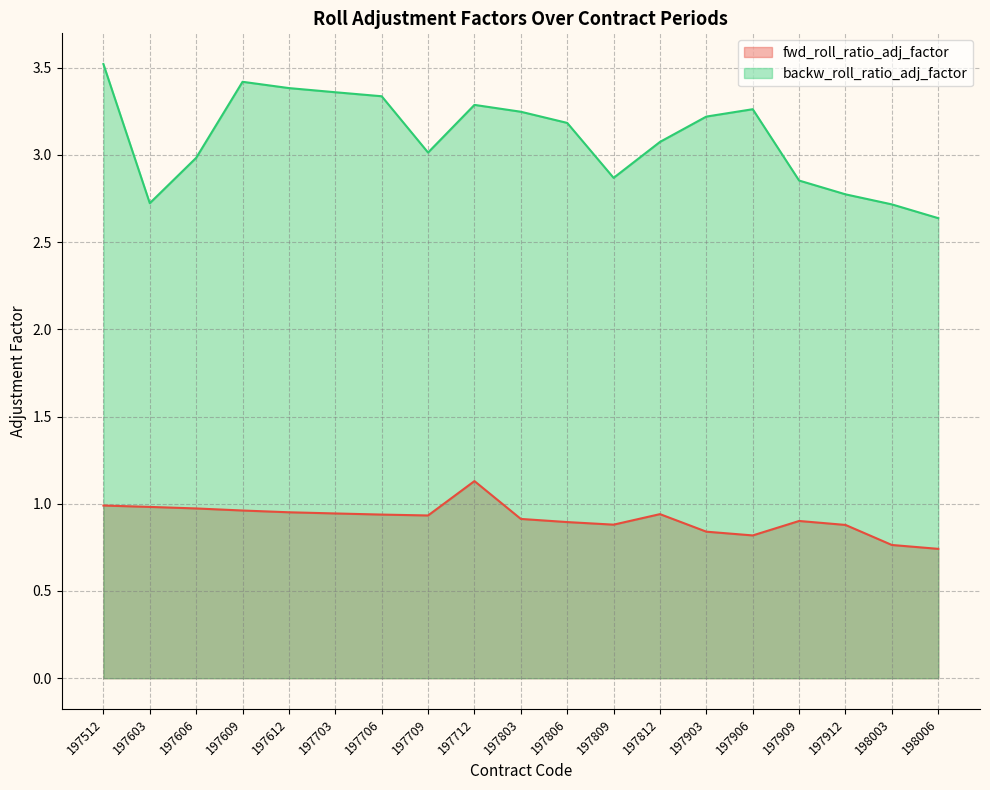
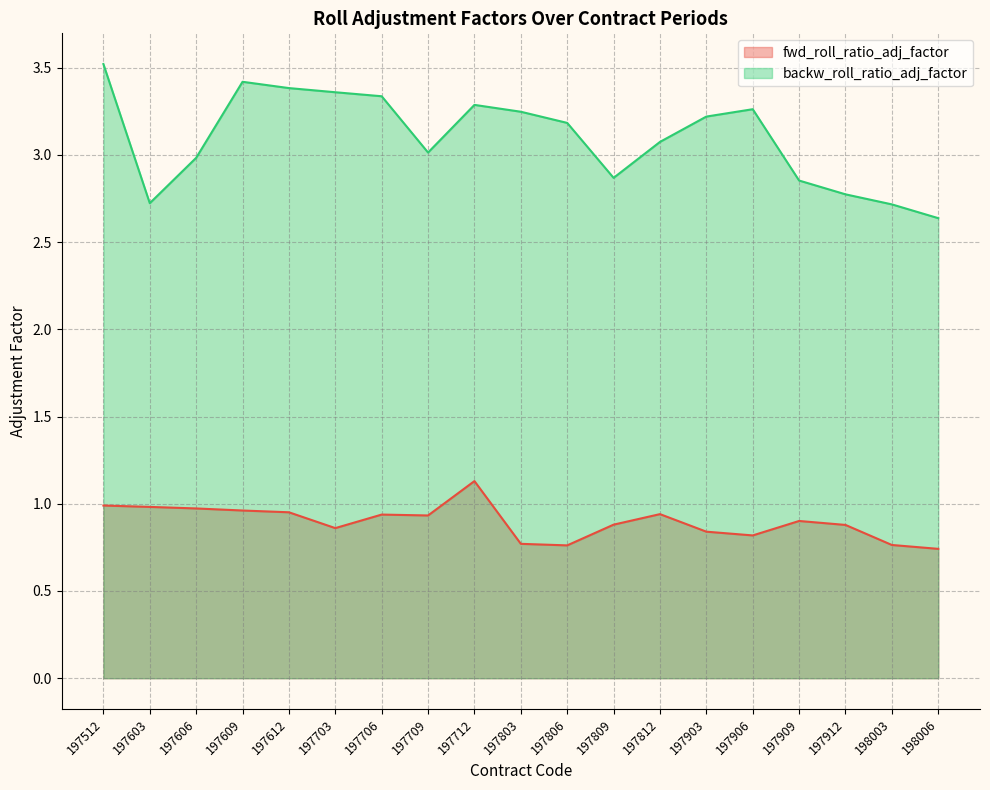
  {
    "fwd_roll_ratio_adj_factor": {
      "197512": 0.99,
      "197603": 0.98,
      "197606": 0.97,
      "197609": 0.96,
      "197612": 0.95,
-     "197703": 0.94,
+     "197703": 0.86,
      "197706": 0.94,
      "197709": 0.93,
      "197712": 1.13,
-     "197803": 0.91,
-     "197806": 0.90,
+     "197803": 0.77,
+     "197806": 0.76,
      "197809": 0.88,
      "197812": 0.94,
      "197903": 0.84,
      "197906": 0.82,
      "197909": 0.90,
      "197912": 0.88,
      "198003": 0.76,
      "198006": 0.74
    },
    "backw_roll_ratio_adj_factor": {
      "197512": 3.52,
      "197603": 2.72,
      "197606": 2.98,
      "197609": 3.42,
      "197612": 3.38,
      "197703": 3.36,
      "197706": 3.34,
      "197709": 3.01,
      "197712": 3.29,
      "197803": 3.25,
      "197806": 3.18,
      "197809": 2.87,
      "197812": 3.07,
      "197903": 3.22,
      "197906": 3.26,
      "197909": 2.85,
      "197912": 2.77,
      "198003": 2.72,
      "198006": 2.64
    }
  }
